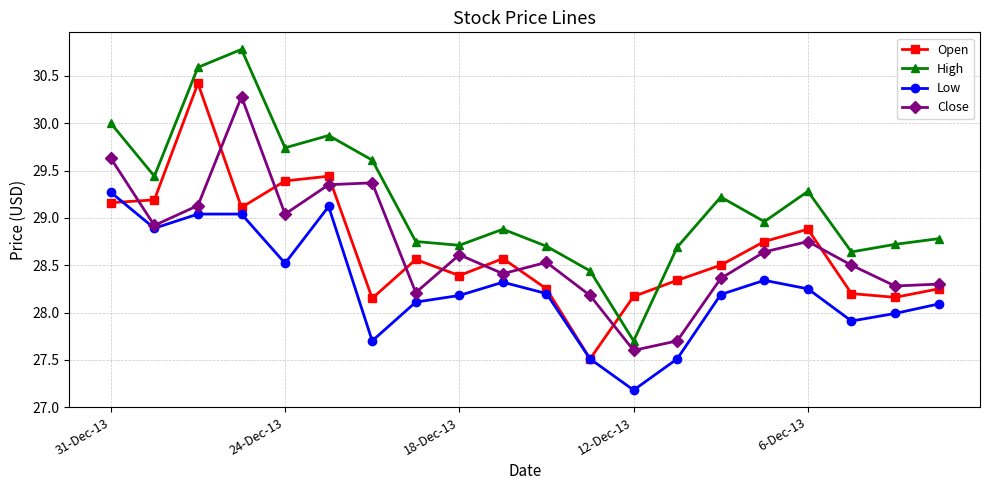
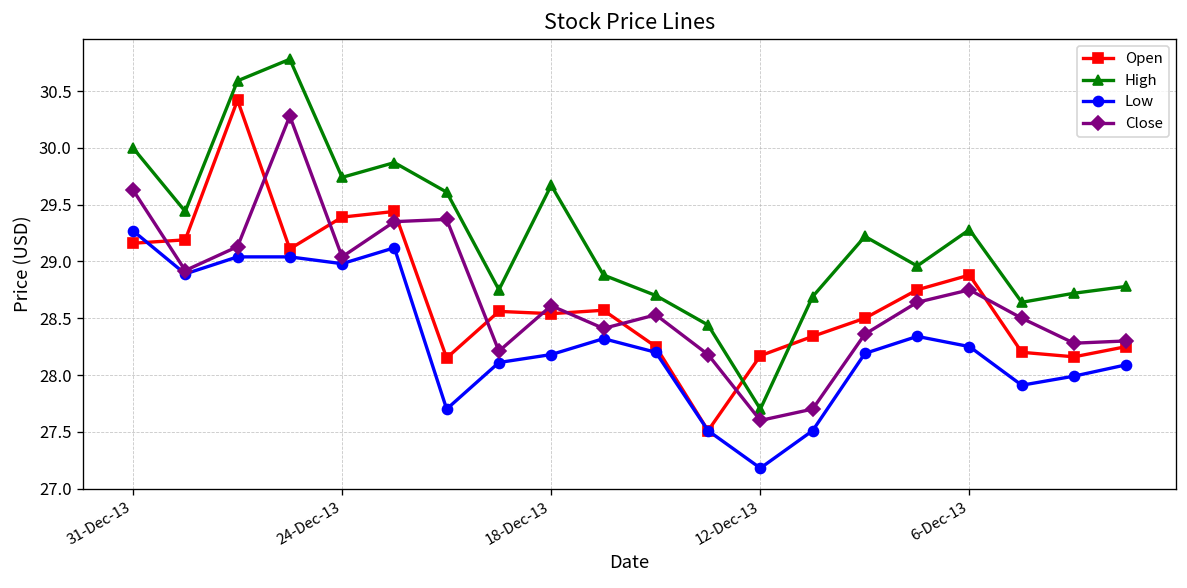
  {
    "Open": {
      "31-Dec-13": 29.2,
      "24-Dec-13": 29.4,
-     "18-Dec-13": 28.4,
+     "18-Dec-13": 28.5,
      "12-Dec-13": 28.2,
      "6-Dec-13": 28.9
    },
    "High": {
      "31-Dec-13": 30.0,
      "24-Dec-13": 29.7,
-     "18-Dec-13": 28.7,
+     "18-Dec-13": 29.7,
      "12-Dec-13": 27.7,
      "6-Dec-13": 29.3
    },
    "Low": {
      "31-Dec-13": 29.3,
-     "24-Dec-13": 28.5,
+     "24-Dec-13": 29.0,
      "18-Dec-13": 28.2,
      "12-Dec-13": 27.2,
      "6-Dec-13": 28.3
    },
    "Close": {
      "31-Dec-13": 29.6,
      "24-Dec-13": 29.0,
      "18-Dec-13": 28.6,
      "12-Dec-13": 27.6,
      "6-Dec-13": 28.8
    }
  }
